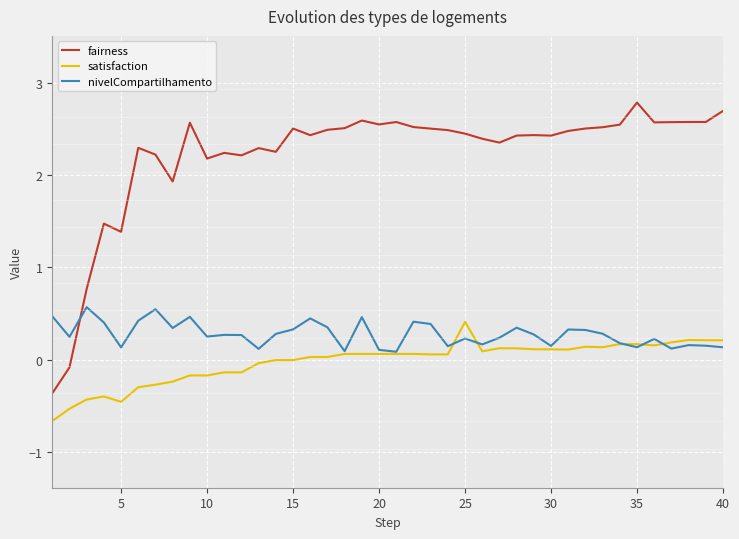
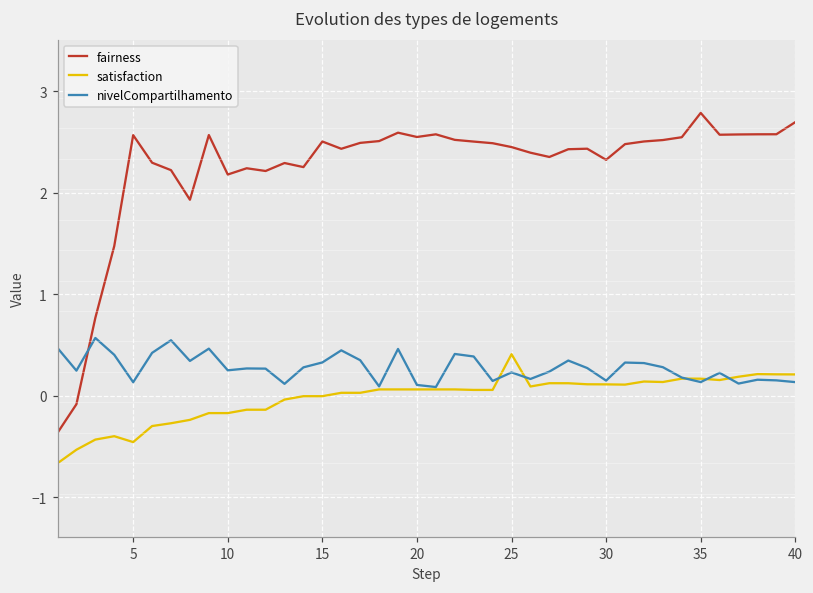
  {
    "fairness": {
-     "5": 1.4,
+     "5": 2.6,
      "10": 2.2,
      "15": 2.5,
      "20": 2.5,
      "25": 2.4,
-     "30": 2.4,
+     "30": 2.3,
      "35": 2.8,
      "40": 2.7
    },
    "satisfaction": {
      "5": -0.5,
      "10": -0.2,
      "15": 0.0,
      "20": 0.1,
      "25": 0.4,
      "30": 0.1,
      "35": 0.2,
      "40": 0.2
    }
  }
